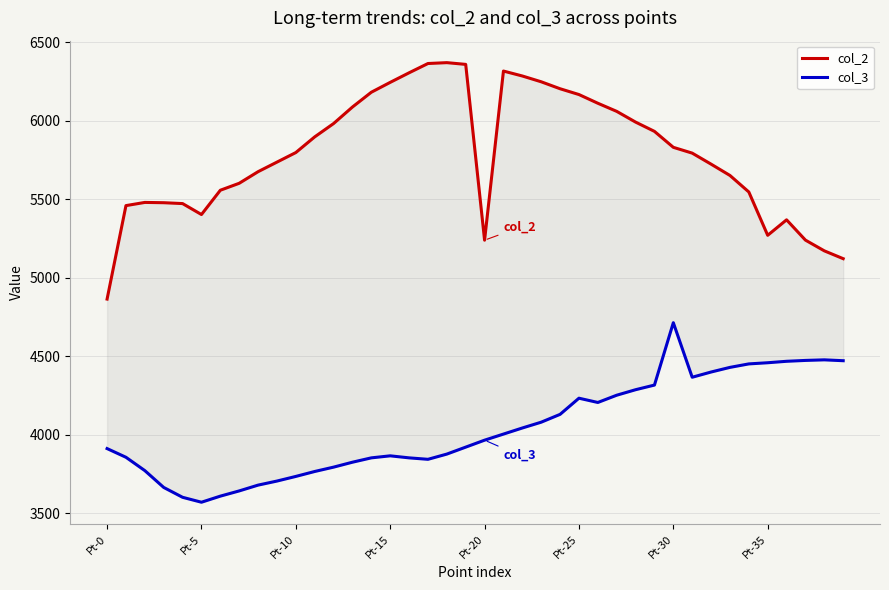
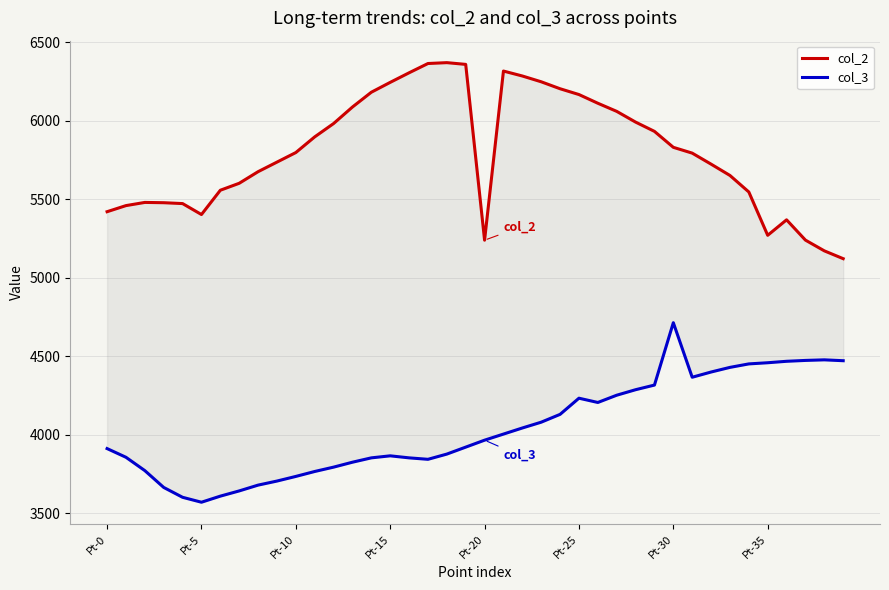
  {
    "col_2": {
-     "Pt-0": 4860,
+     "Pt-0": 5420,
      "Pt-5": 5400,
      "Pt-10": 5800,
      "Pt-15": 6250,
      "Pt-25": 6170,
      "Pt-30": 5830,
      "Pt-35": 5270
    },
    "col_3": {
      "Pt-0": 3910,
      "Pt-5": 3570,
      "Pt-10": 3730,
      "Pt-15": 3870,
      "Pt-25": 4230,
      "Pt-30": 4710,
      "Pt-35": 4460
    }
  }
